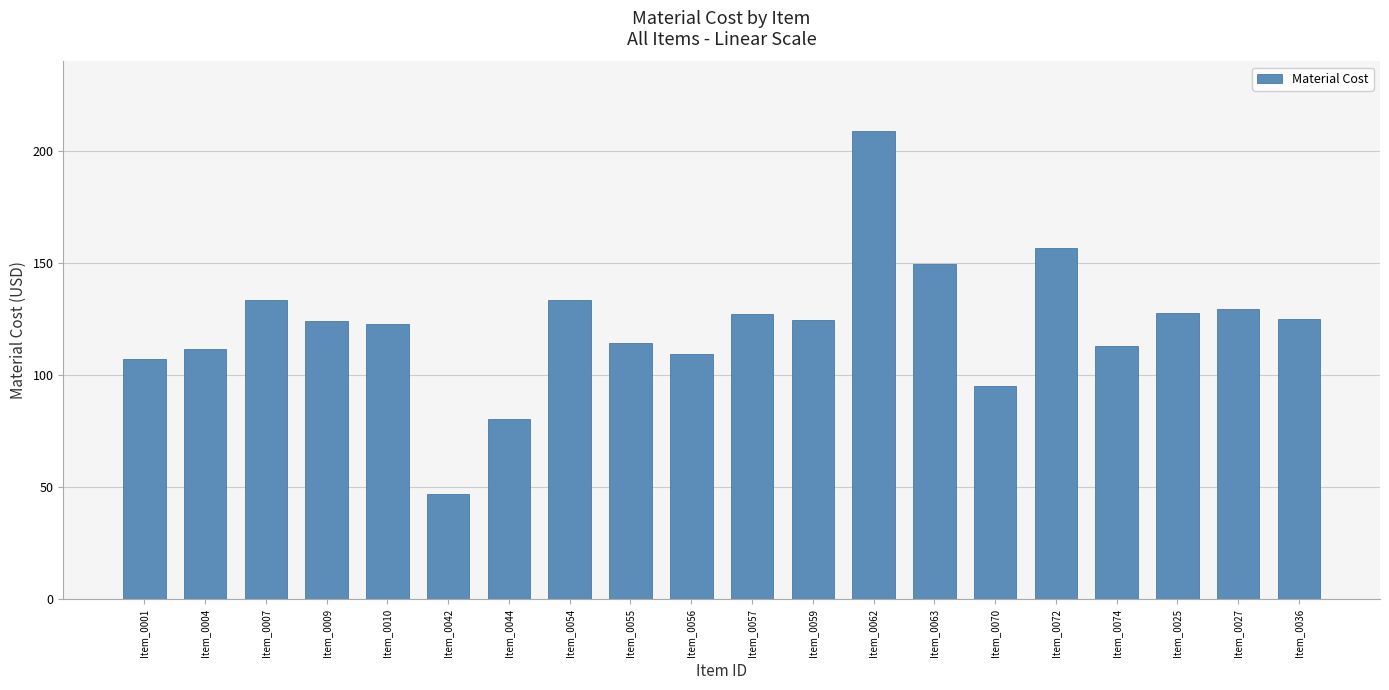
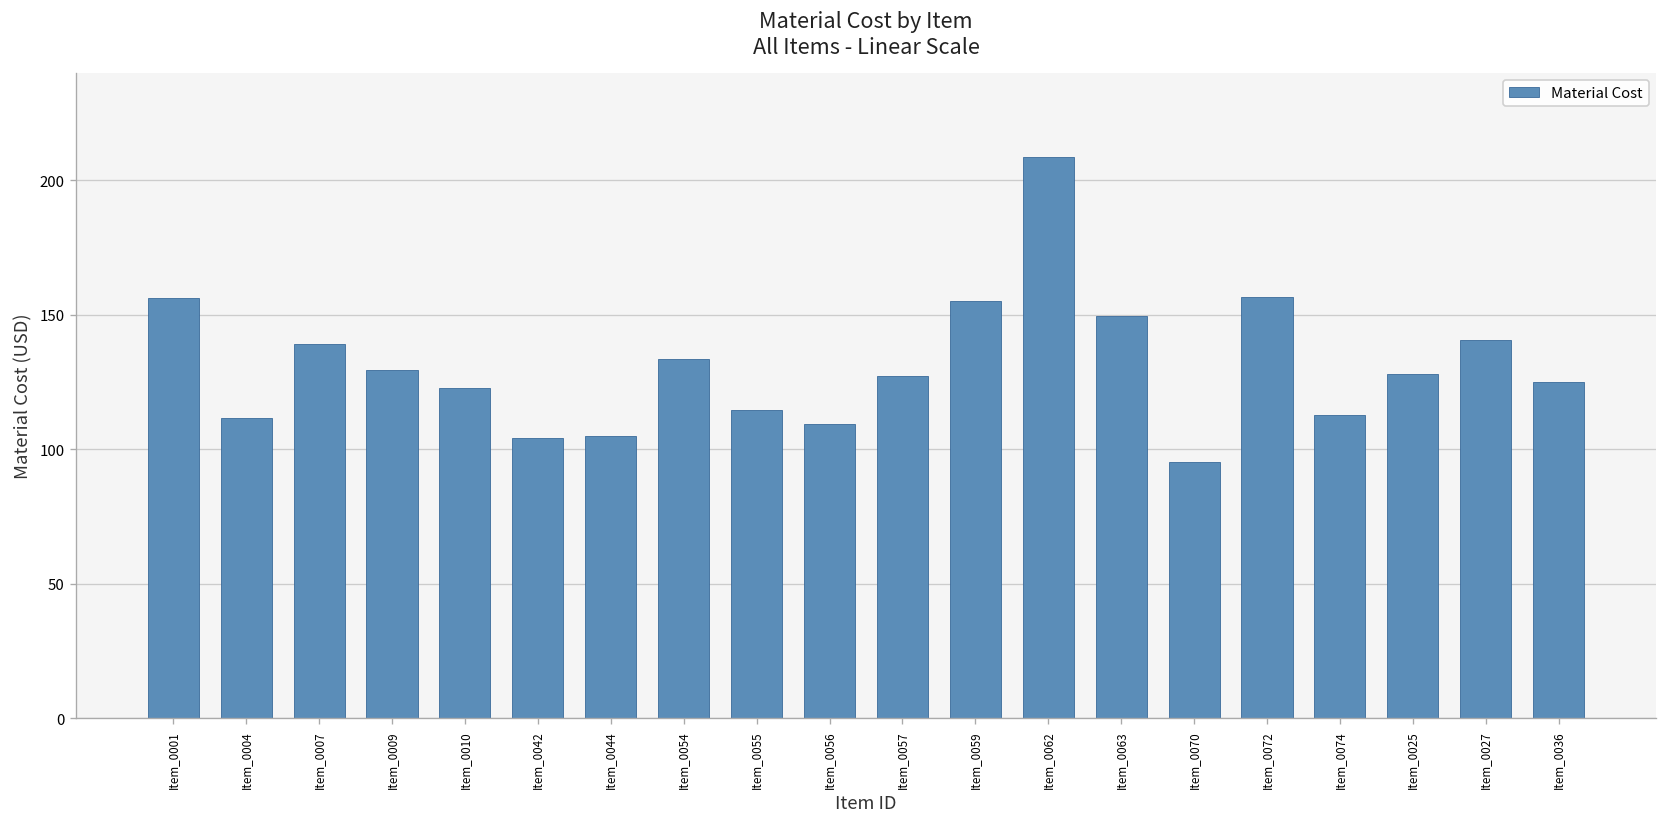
  {
-   "Item_0001": 107,
+   "Item_0001": 156,
    "Item_0004": 112,
-   "Item_0007": 134,
-   "Item_0009": 124,
+   "Item_0007": 139,
+   "Item_0009": 130,
    "Item_0010": 123,
-   "Item_0042": 47,
-   "Item_0044": 80,
+   "Item_0042": 104,
+   "Item_0044": 105,
    "Item_0054": 134,
    "Item_0055": 115,
    "Item_0056": 110,
    "Item_0057": 127,
-   "Item_0059": 125,
+   "Item_0059": 155,
    "Item_0062": 209,
    "Item_0063": 150,
    "Item_0070": 95,
    "Item_0072": 157,
    "Item_0074": 113,
    "Item_0025": 128,
-   "Item_0027": 130,
+   "Item_0027": 141,
    "Item_0036": 125
  }
